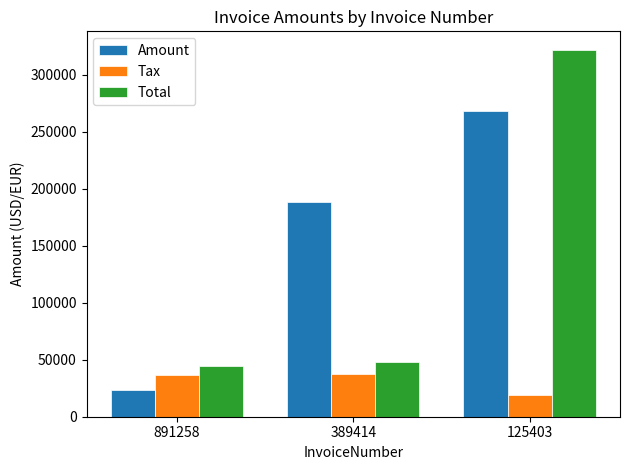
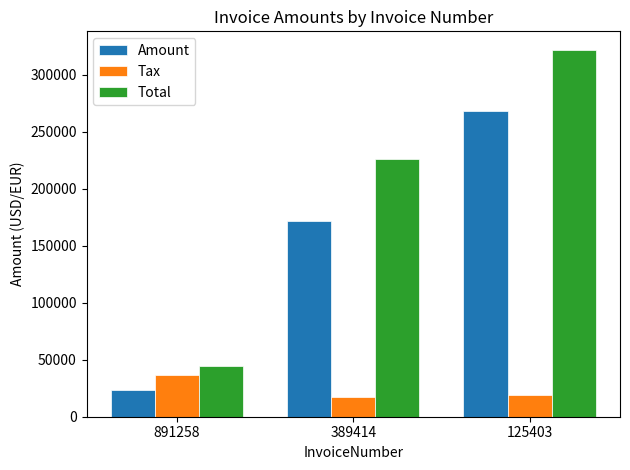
  {
    "Amount": {
      "891258": 24000,
-     "389414": 189000,
+     "389414": 172000,
      "125403": 268000
    },
    "Tax": {
      "891258": 37000,
-     "389414": 38000,
+     "389414": 18000,
      "125403": 19000
    },
    "Total": {
      "891258": 44000,
-     "389414": 48000,
+     "389414": 226000,
      "125403": 322000
    }
  }
